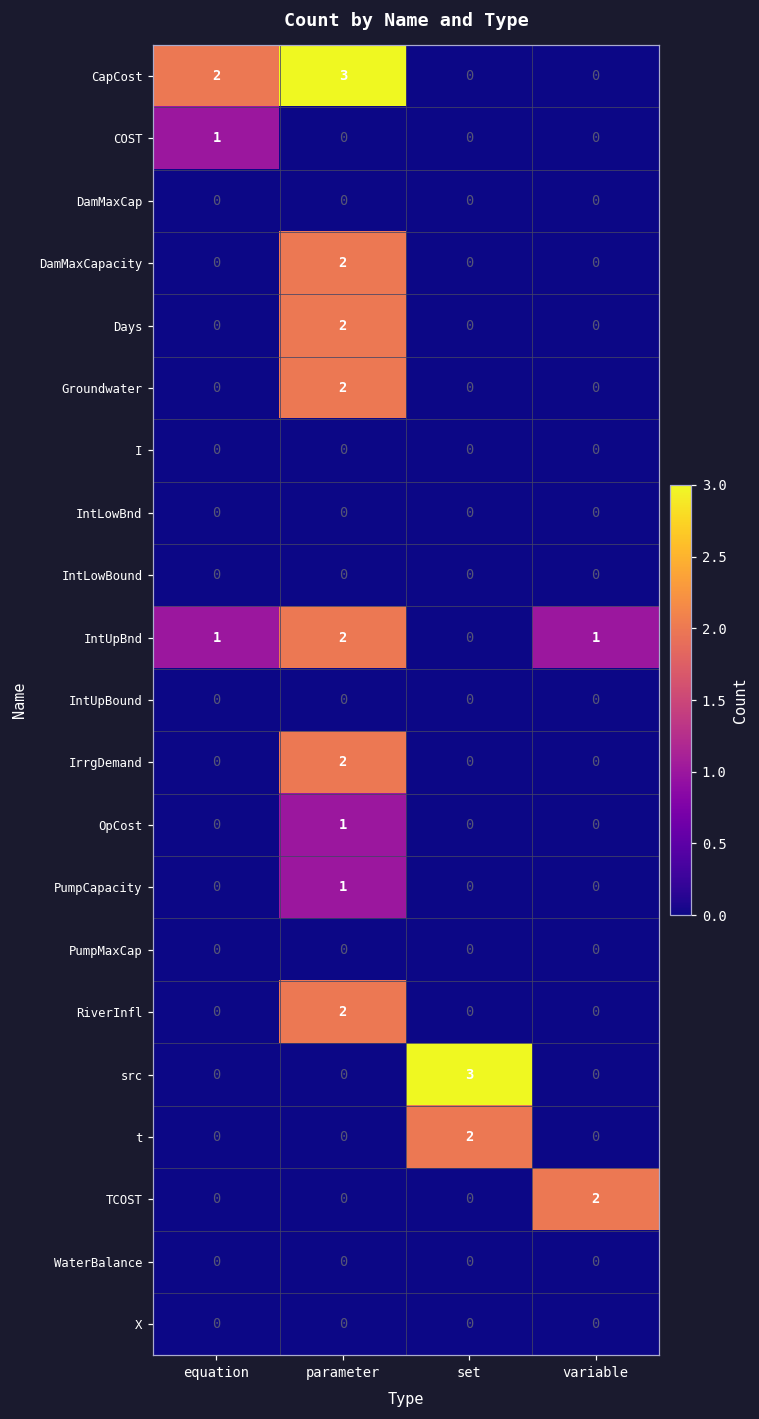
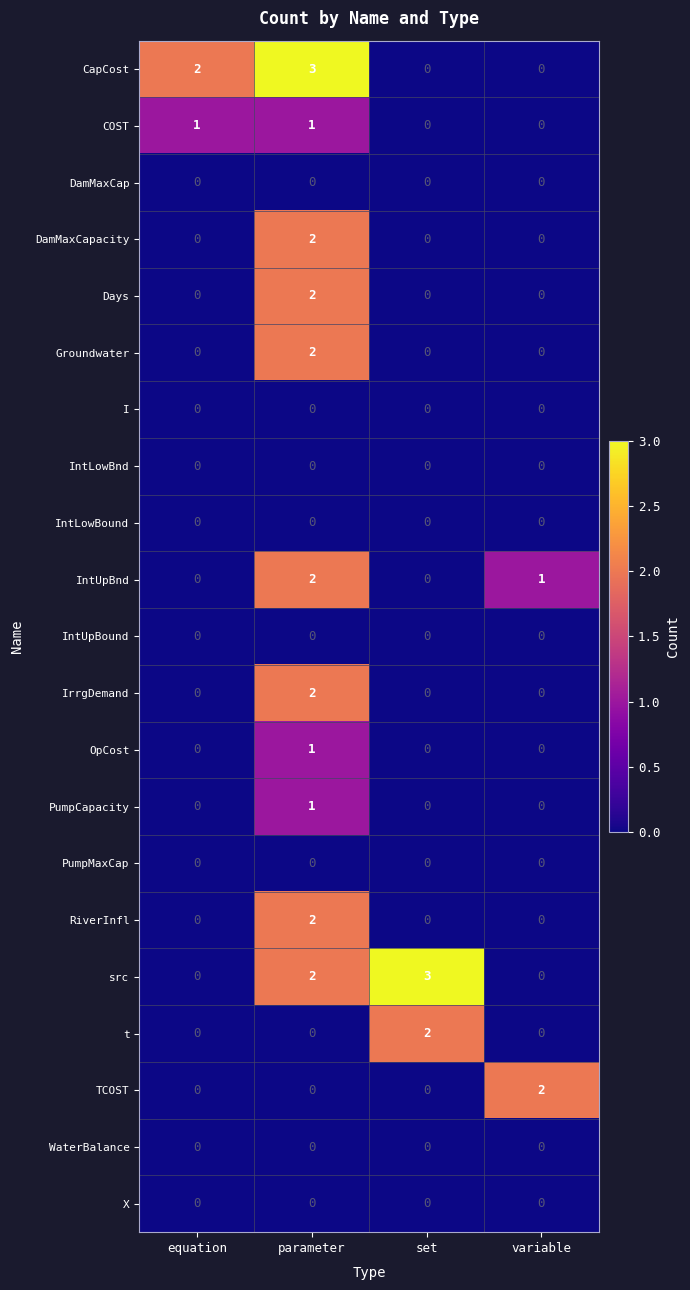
  {
    "CapCost": {
      "equation": 2,
      "parameter": 3,
      "set": 0,
      "variable": 0
    },
    "COST": {
      "equation": 1,
-     "parameter": 0,
+     "parameter": 1,
      "set": 0,
      "variable": 0
    },
    "DamMaxCap": {
      "equation": 0,
      "parameter": 0,
      "set": 0,
      "variable": 0
    },
    "DamMaxCapacity": {
      "equation": 0,
      "parameter": 2,
      "set": 0,
      "variable": 0
    },
    "Days": {
      "equation": 0,
      "parameter": 2,
      "set": 0,
      "variable": 0
    },
    "Groundwater": {
      "equation": 0,
      "parameter": 2,
      "set": 0,
      "variable": 0
    },
    "I": {
      "equation": 0,
      "parameter": 0,
      "set": 0,
      "variable": 0
    },
    "IntLowBnd": {
      "equation": 0,
      "parameter": 0,
      "set": 0,
      "variable": 0
    },
    "IntLowBound": {
      "equation": 0,
      "parameter": 0,
      "set": 0,
      "variable": 0
    },
    "IntUpBnd": {
-     "equation": 1,
+     "equation": 0,
      "parameter": 2,
      "set": 0,
      "variable": 1
    },
    "IntUpBound": {
      "equation": 0,
      "parameter": 0,
      "set": 0,
      "variable": 0
    },
    "IrrgDemand": {
      "equation": 0,
      "parameter": 2,
      "set": 0,
      "variable": 0
    },
    "OpCost": {
      "equation": 0,
      "parameter": 1,
      "set": 0,
      "variable": 0
    },
    "PumpCapacity": {
      "equation": 0,
      "parameter": 1,
      "set": 0,
      "variable": 0
    },
    "PumpMaxCap": {
      "equation": 0,
      "parameter": 0,
      "set": 0,
      "variable": 0
    },
    "RiverInfl": {
      "equation": 0,
      "parameter": 2,
      "set": 0,
      "variable": 0
    },
    "src": {
      "equation": 0,
-     "parameter": 0,
+     "parameter": 2,
      "set": 3,
      "variable": 0
    },
    "t": {
      "equation": 0,
      "parameter": 0,
      "set": 2,
      "variable": 0
    },
    "TCOST": {
      "equation": 0,
      "parameter": 0,
      "set": 0,
      "variable": 2
    },
    "WaterBalance": {
      "equation": 0,
      "parameter": 0,
      "set": 0,
      "variable": 0
    },
    "X": {
      "equation": 0,
      "parameter": 0,
      "set": 0,
      "variable": 0
    }
  }
